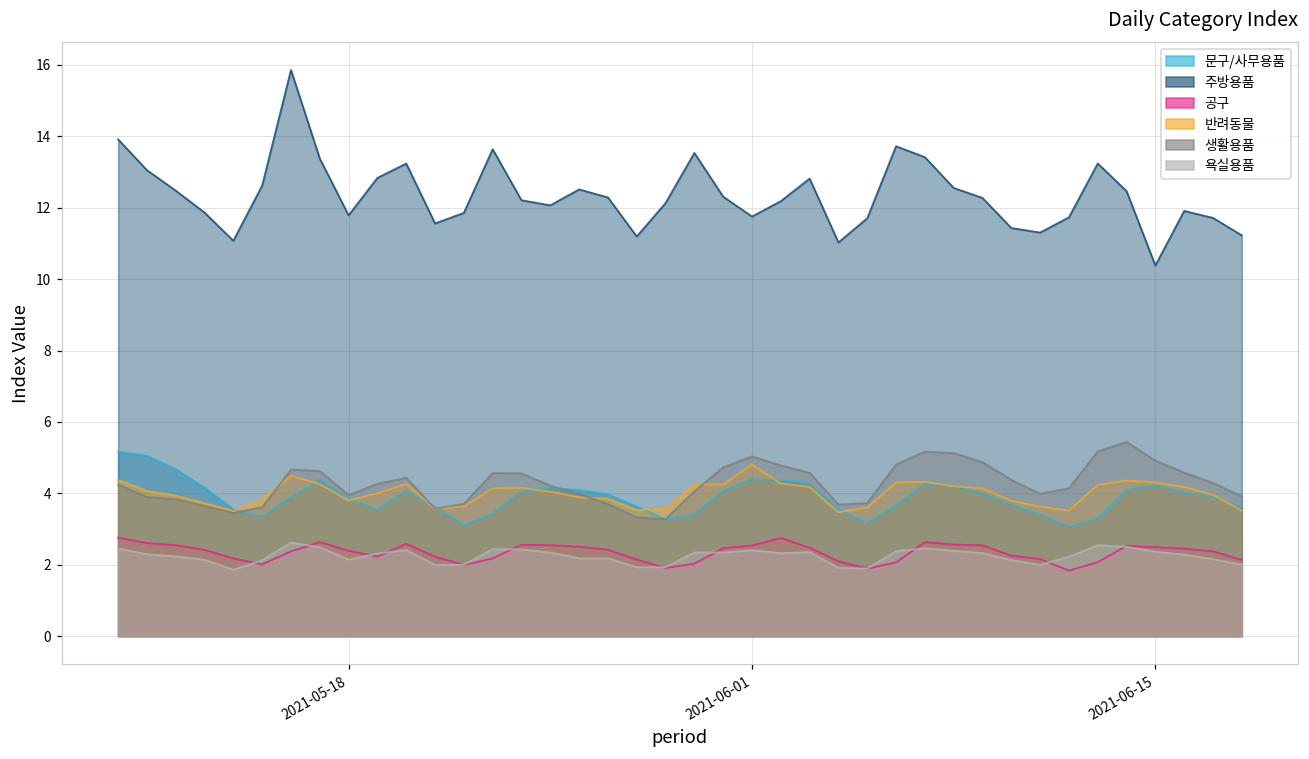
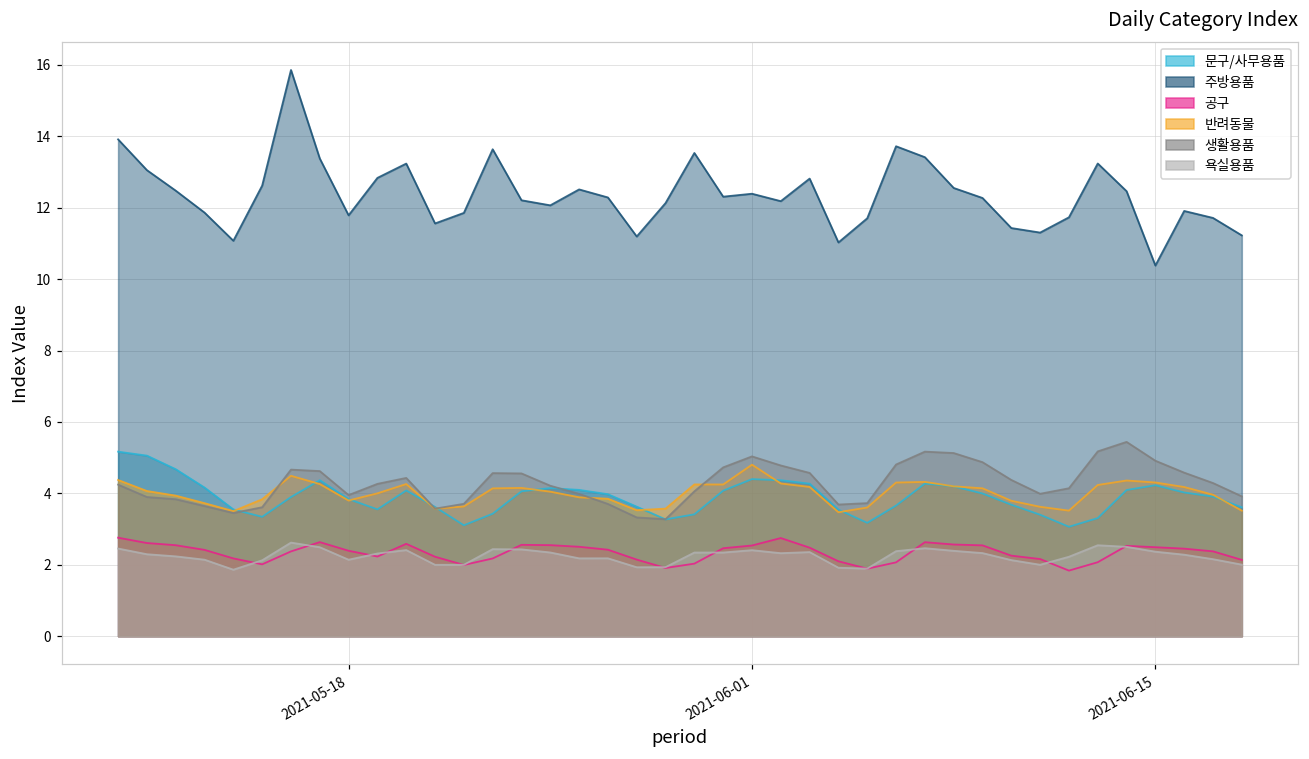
  {
    "문구/사무용품": {
      "2021-06-01": 4.4
    },
    "주방용품": {
      "2021-05-18": 11.8,
-     "2021-06-01": 11.8,
+     "2021-06-01": 12.4,
      "2021-06-15": 10.4
    },
    "공구": {
      "2021-05-18": 2.4,
      "2021-06-01": 2.5,
      "2021-06-15": 2.5
    },
    "반려동물": {
      "2021-06-01": 4.8
    }
  }
